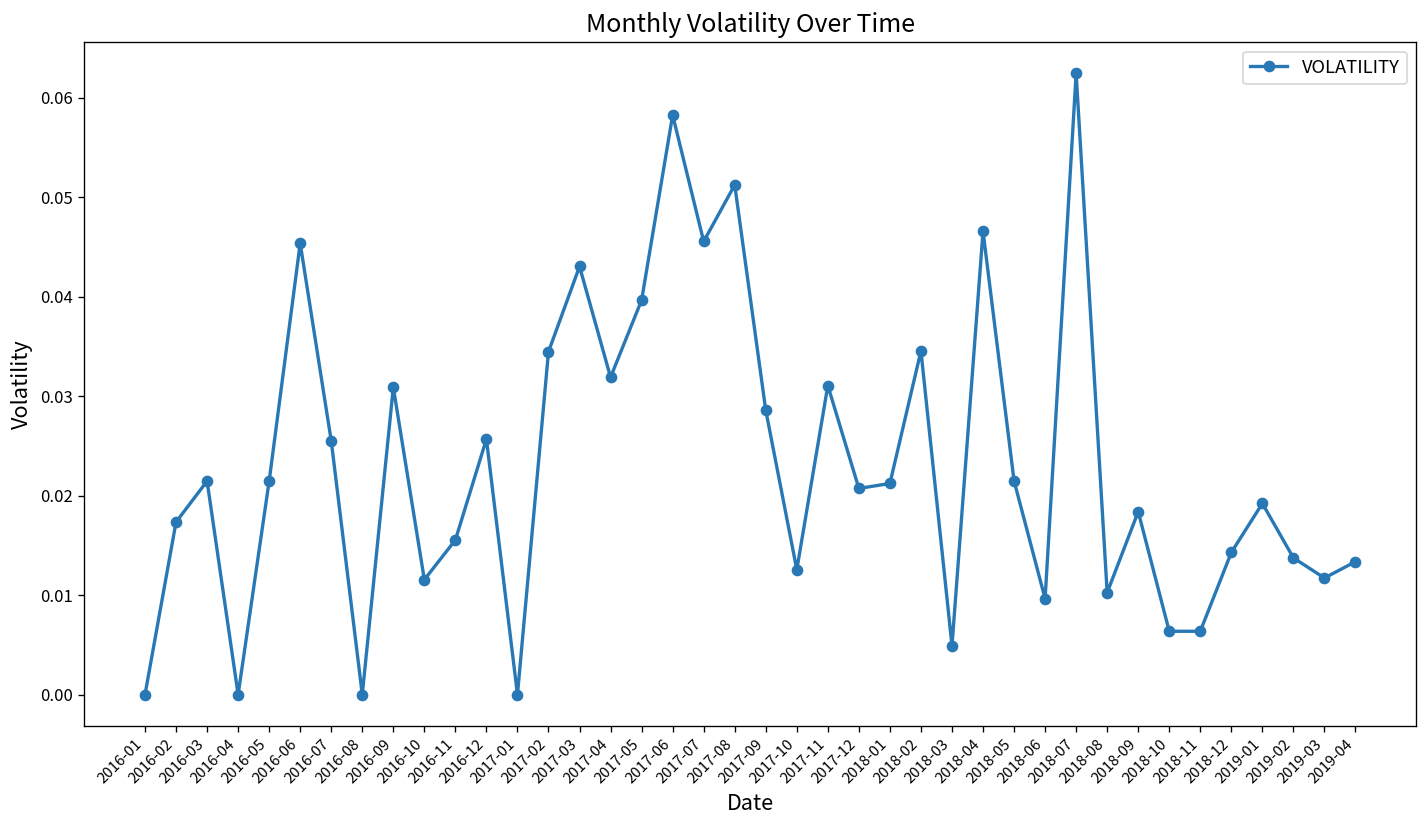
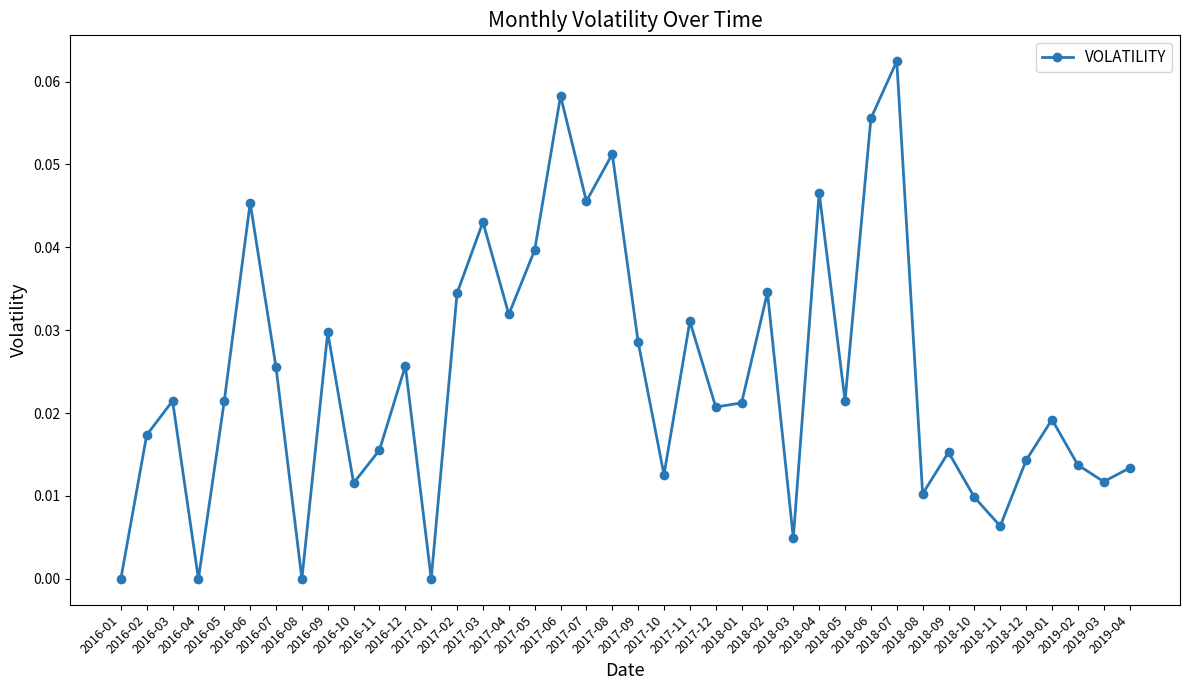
  {
    "2016-01": 0.000,
    "2016-02": 0.017,
    "2016-03": 0.021,
    "2016-04": 0.000,
    "2016-05": 0.021,
    "2016-06": 0.045,
    "2016-07": 0.026,
    "2016-08": 0.000,
-   "2016-09": 0.031,
+   "2016-09": 0.030,
    "2016-10": 0.012,
    "2016-11": 0.016,
    "2016-12": 0.026,
    "2017-01": 0.000,
    "2017-02": 0.034,
    "2017-03": 0.043,
    "2017-04": 0.032,
    "2017-05": 0.040,
    "2017-06": 0.058,
    "2017-07": 0.046,
    "2017-08": 0.051,
    "2017-09": 0.029,
    "2017-10": 0.013,
    "2017-11": 0.031,
    "2017-12": 0.021,
    "2018-01": 0.021,
    "2018-02": 0.035,
    "2018-03": 0.005,
    "2018-04": 0.047,
    "2018-05": 0.021,
-   "2018-06": 0.010,
+   "2018-06": 0.056,
    "2018-07": 0.062,
    "2018-08": 0.010,
-   "2018-09": 0.018,
-   "2018-10": 0.006,
+   "2018-09": 0.015,
+   "2018-10": 0.010,
    "2018-11": 0.006,
    "2018-12": 0.014,
    "2019-01": 0.019,
    "2019-02": 0.014,
    "2019-03": 0.012,
    "2019-04": 0.013
  }
